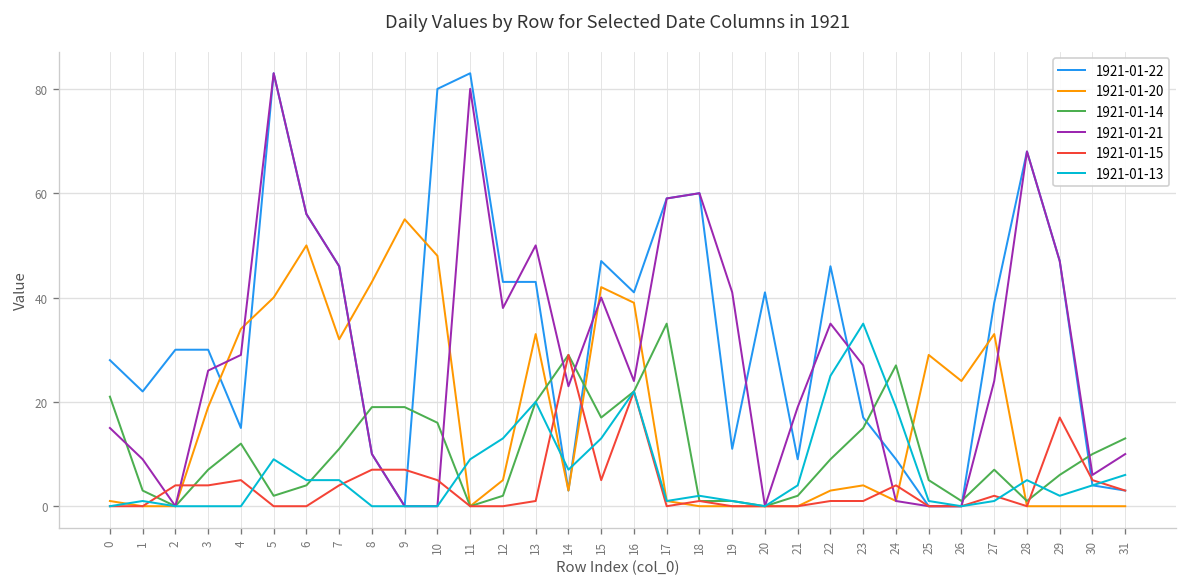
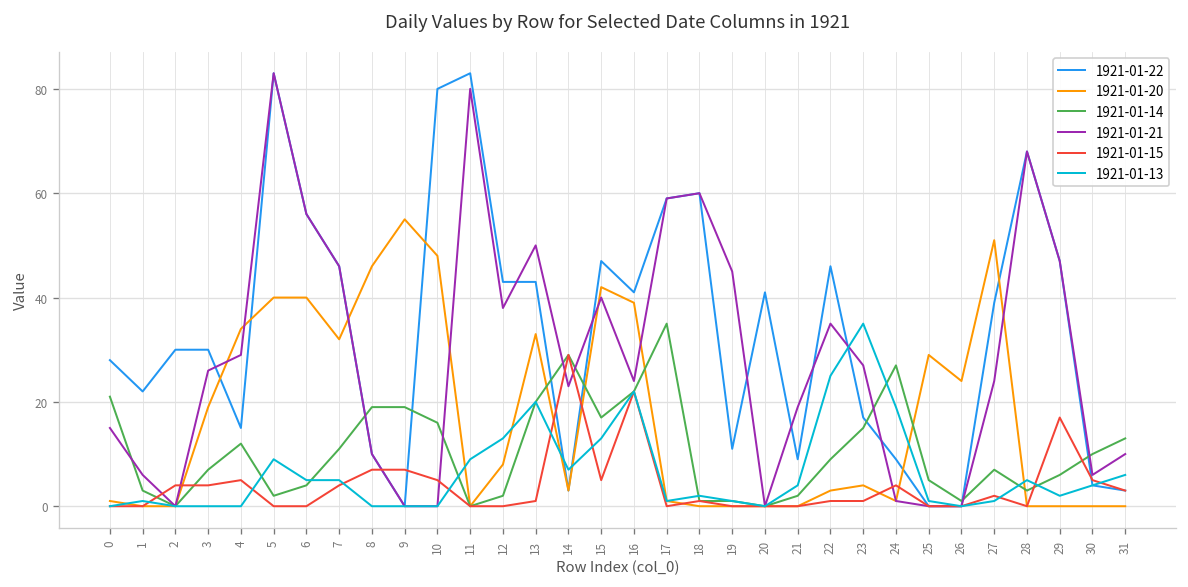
  {
    "1921-01-20": {
      "0": 1,
      "3": 19,
      "4": 34,
      "5": 40,
-     "6": 50,
+     "6": 40,
      "7": 32,
-     "8": 43,
+     "8": 46,
      "9": 55,
      "10": 48,
-     "12": 5,
+     "12": 8,
      "13": 33,
      "15": 42,
      "16": 39,
      "18": 0,
      "22": 3,
      "23": 4,
      "25": 29,
      "26": 24,
-     "27": 33,
+     "27": 51,
      "29": 0,
      "30": 0,
      "31": 0
    },
    "1921-01-14": {
      "0": 21,
      "1": 3,
      "3": 7,
      "4": 12,
      "5": 2,
      "6": 4,
      "7": 11,
      "8": 19,
      "9": 19,
      "10": 16,
      "12": 2,
      "15": 17,
      "17": 35,
      "21": 2,
      "22": 9,
      "23": 15,
      "24": 27,
      "25": 5,
      "26": 1,
      "27": 7,
-     "28": 1,
+     "28": 3,
      "29": 6,
      "30": 10,
      "31": 13
    },
    "1921-01-21": {
      "0": 15,
-     "1": 9,
+     "1": 6,
      "3": 26,
      "4": 29,
      "11": 80,
      "12": 38,
      "13": 50,
      "14": 23,
      "15": 40,
      "16": 24,
-     "19": 41,
+     "19": 45,
      "21": 19,
      "22": 35,
      "23": 27,
      "27": 24,
      "30": 6,
      "31": 10
    },
    "1921-01-15": {
      "2": 4,
      "3": 4,
      "4": 5,
      "5": 0,
      "6": 0,
      "7": 4,
      "8": 7,
      "9": 7,
      "10": 5,
      "12": 0,
      "13": 1,
      "15": 5,
      "17": 0,
      "22": 1,
      "23": 1,
      "24": 4,
      "27": 2,
      "29": 17,
      "30": 5
    }
  }
